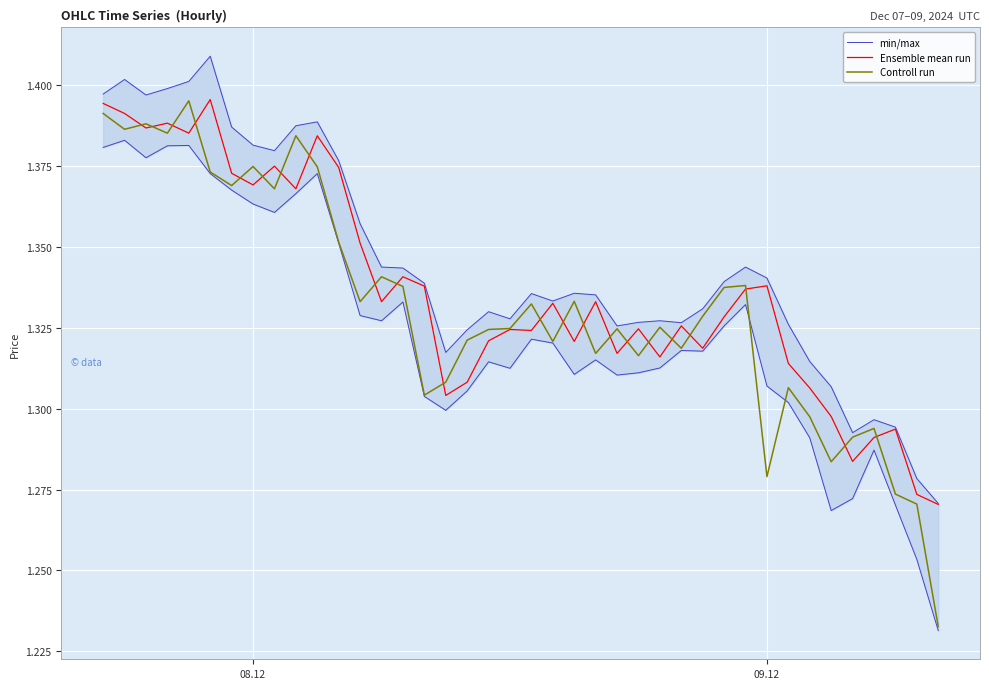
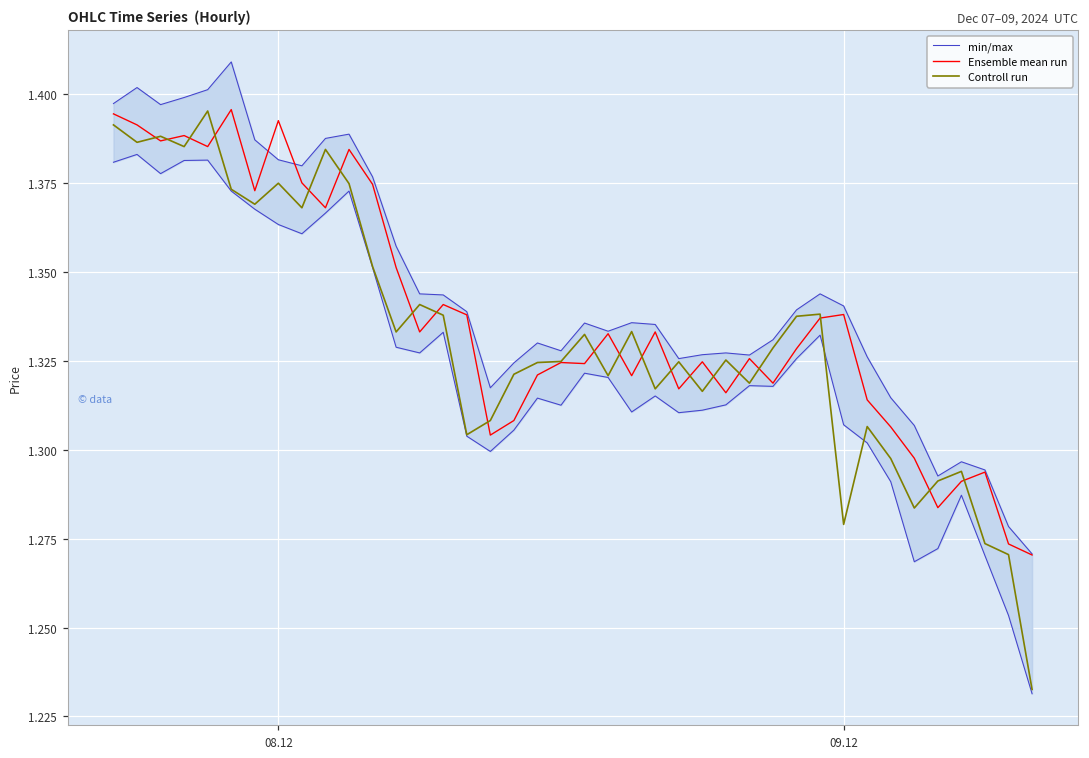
  {
    "Ensemble mean run": {
-     "08.12": 1.369,
+     "08.12": 1.393,
      "09.12": 1.338
    },
    "Controll run": {
      "08.12": 1.375,
      "09.12": 1.279
    }
  }
